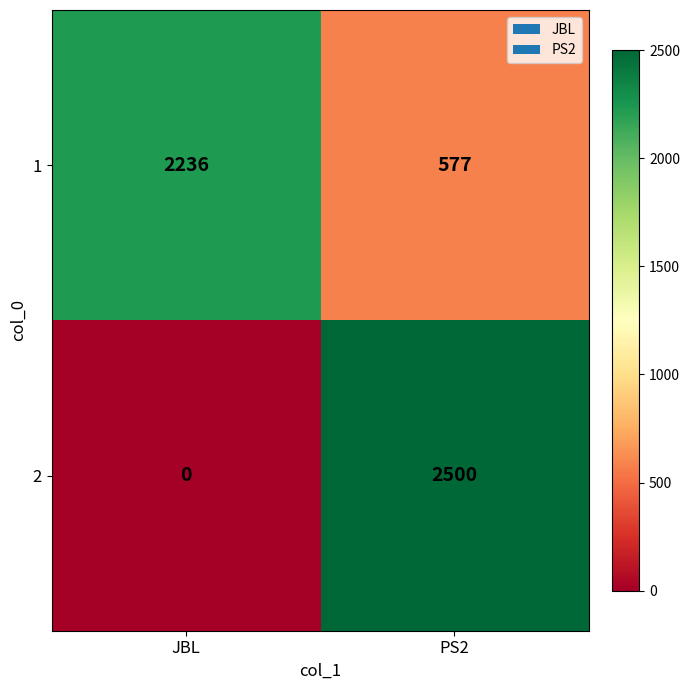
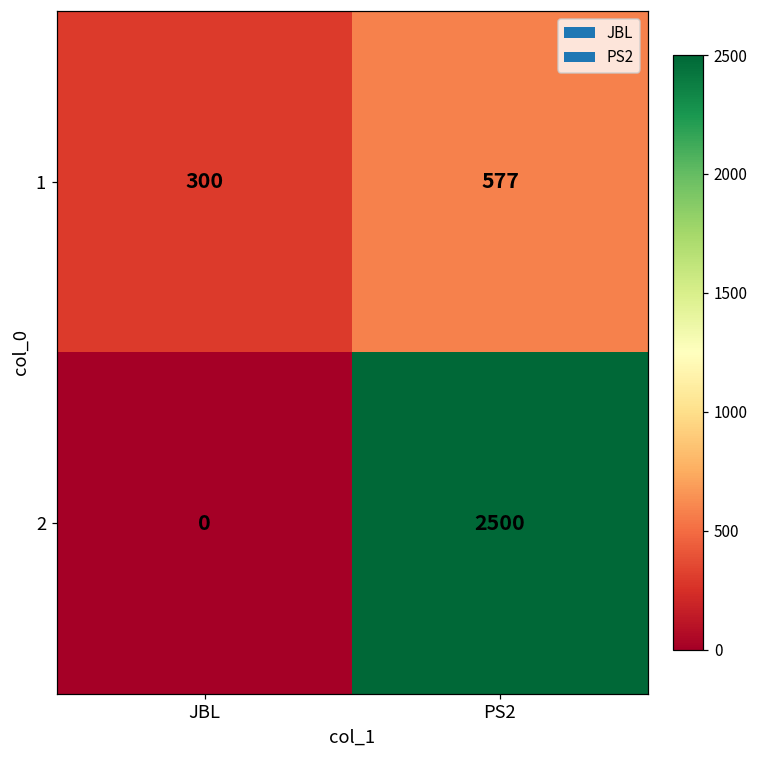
  {
    "1": {
-     "JBL": 2236,
+     "JBL": 300,
      "PS2": 577
    },
    "2": {
      "JBL": 0,
      "PS2": 2500
    }
  }
